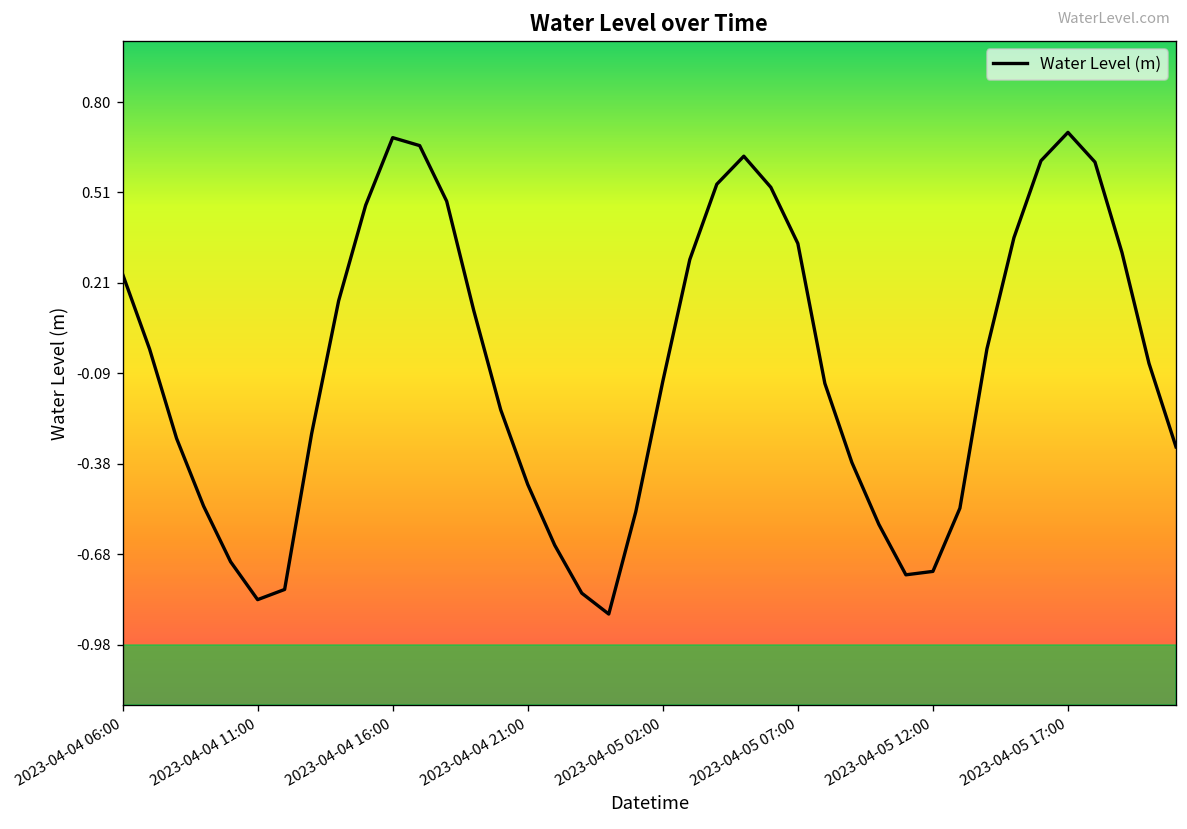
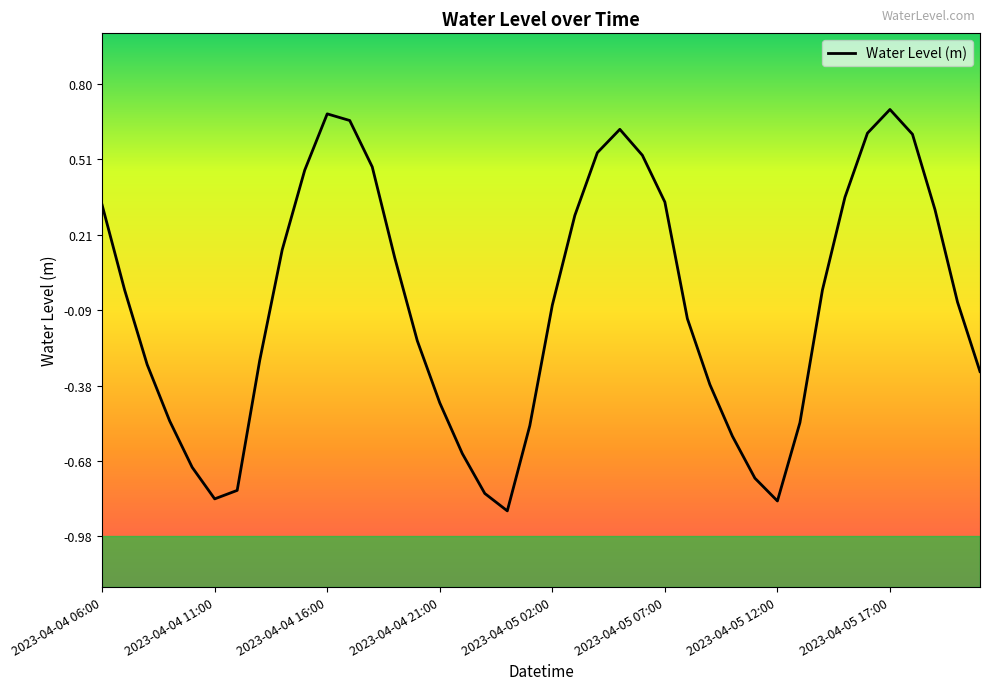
  {
-   "2023-04-04 06:00": 0.24,
+   "2023-04-04 06:00": 0.33,
    "2023-04-04 11:00": -0.83,
    "2023-04-04 16:00": 0.69,
    "2023-04-04 21:00": -0.45,
-   "2023-04-05 02:00": -0.11,
+   "2023-04-05 02:00": -0.07,
    "2023-04-05 07:00": 0.34,
-   "2023-04-05 12:00": -0.74,
+   "2023-04-05 12:00": -0.84,
    "2023-04-05 17:00": 0.70
  }
